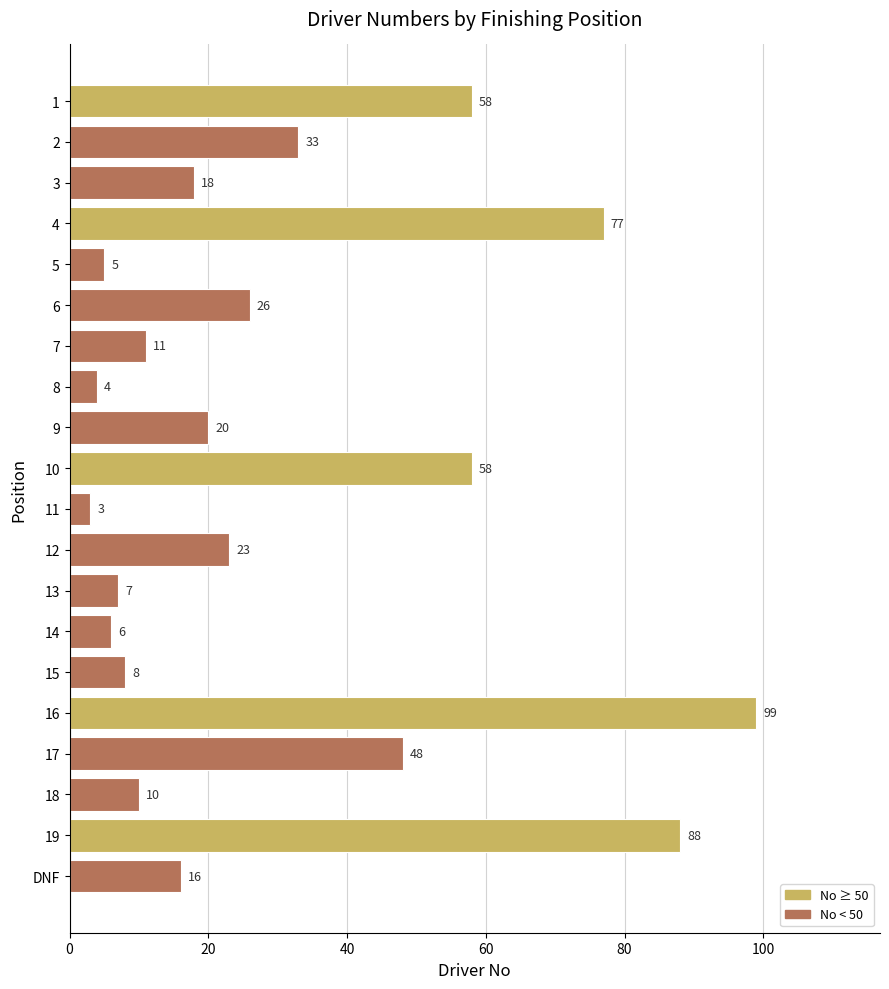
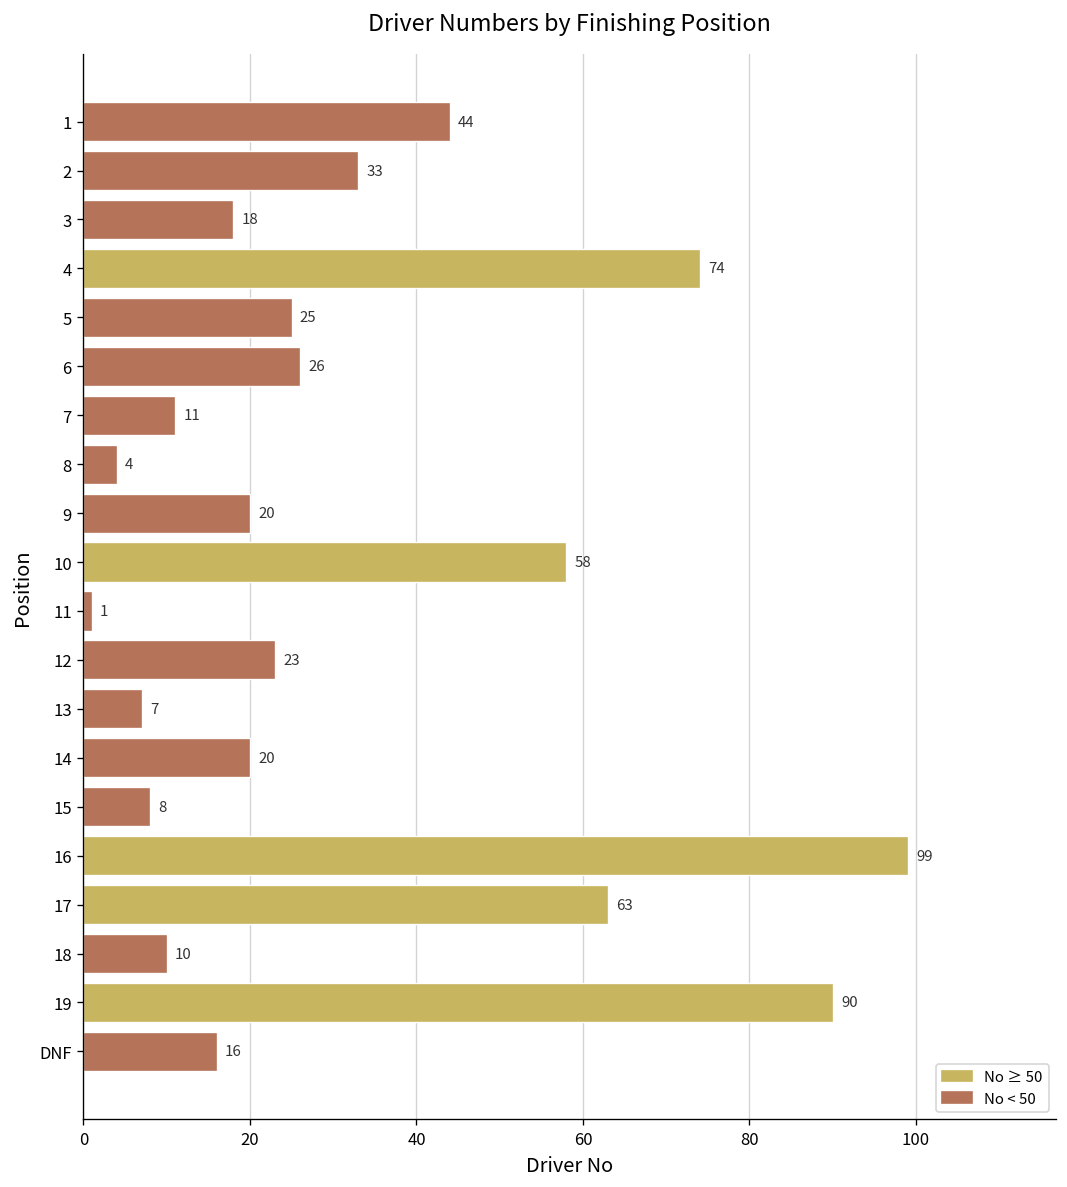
  {
-   "1": 58,
+   "1": 44,
    "2": 33,
    "3": 18,
-   "4": 77,
-   "5": 5,
+   "4": 74,
+   "5": 25,
    "6": 26,
    "7": 11,
    "8": 4,
    "9": 20,
    "10": 58,
-   "11": 3,
+   "11": 1,
    "12": 23,
    "13": 7,
-   "14": 6,
+   "14": 20,
    "15": 8,
    "16": 99,
-   "17": 48,
+   "17": 63,
    "18": 10,
-   "19": 88,
+   "19": 90,
    "DNF": 16
  }
